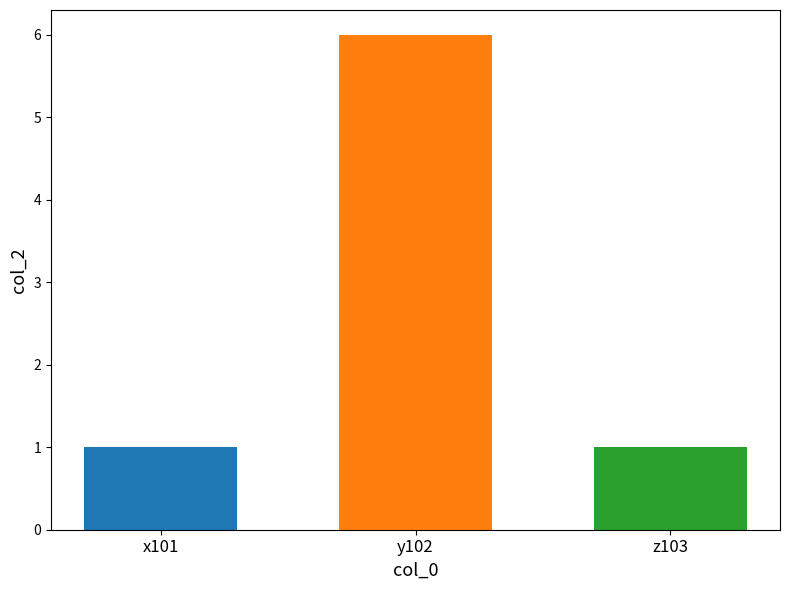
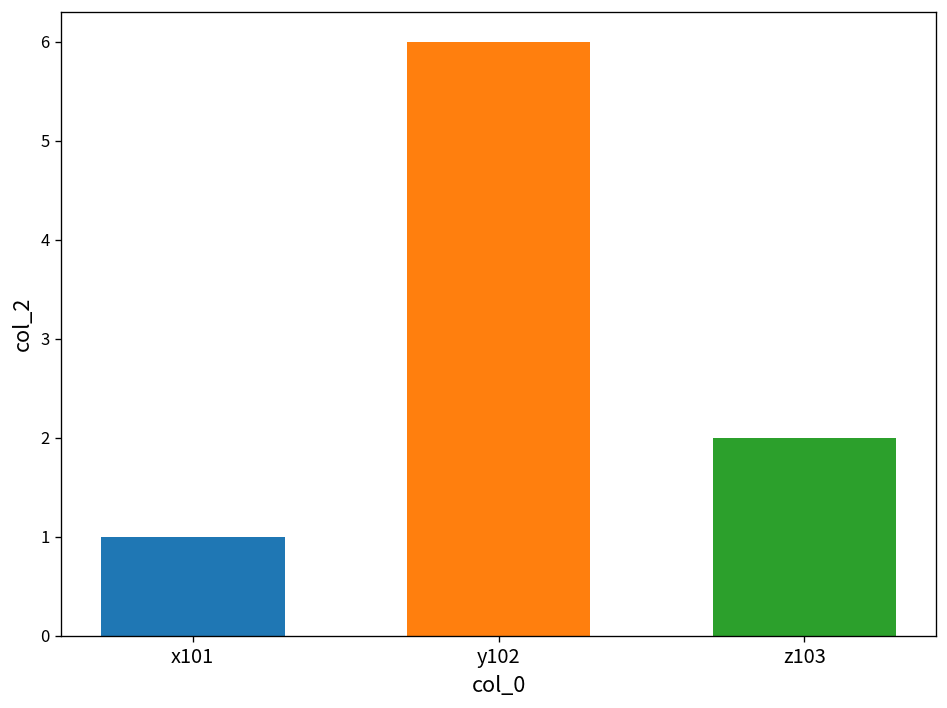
  {
    "x101": 1,
    "y102": 6,
-   "z103": 1
+   "z103": 2
  }
